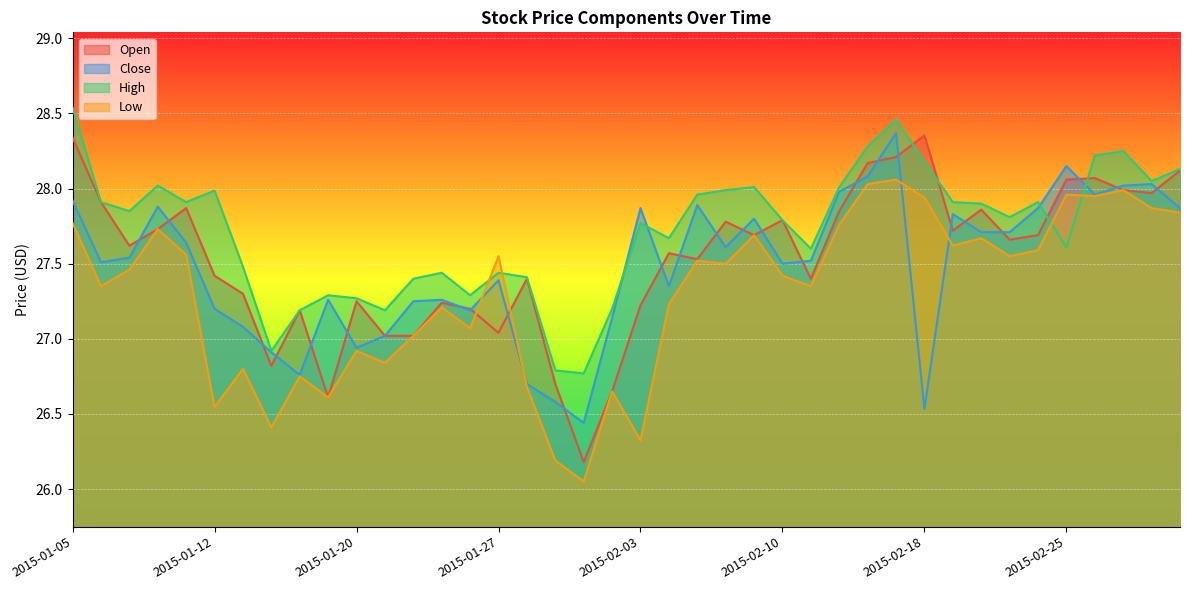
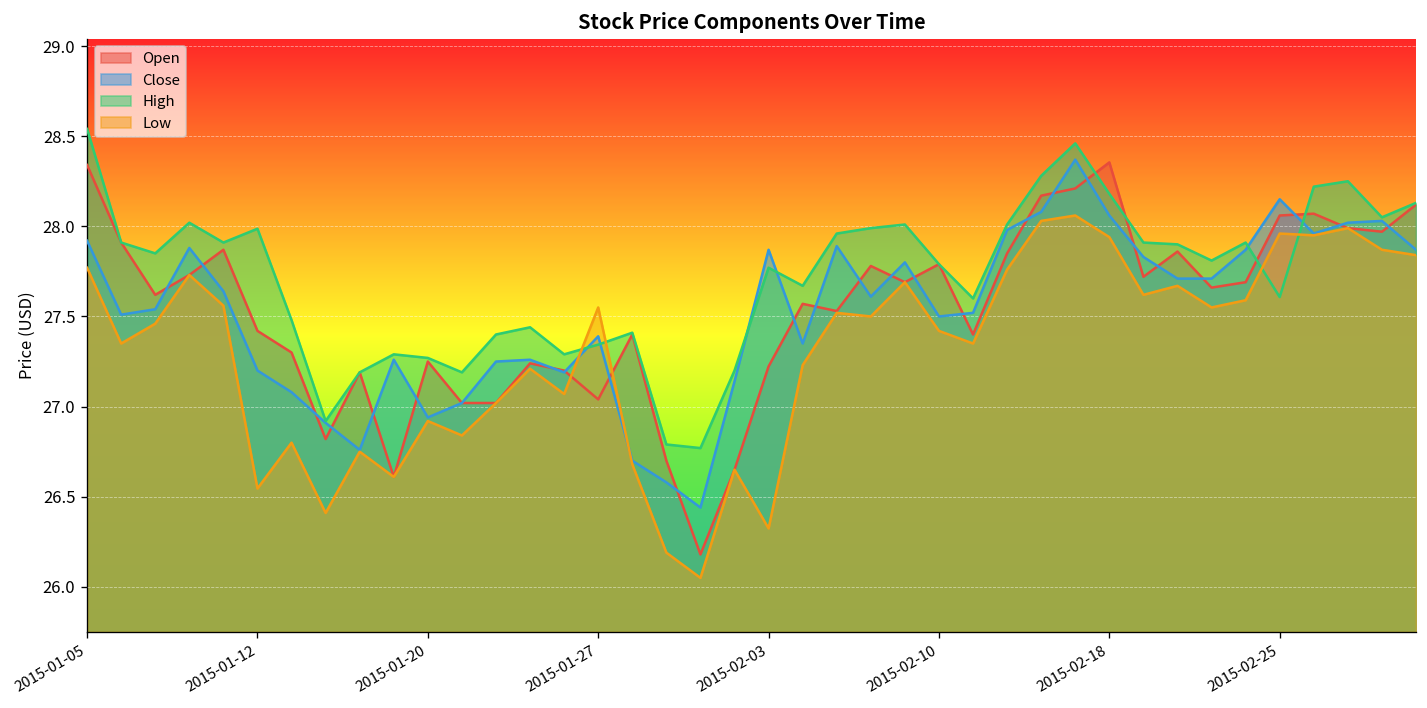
  {
    "Open": {
      "2015-01-05": 28.34,
      "2015-01-12": 27.42,
      "2015-01-20": 27.25,
      "2015-01-27": 27.04,
      "2015-02-03": 27.22,
      "2015-02-18": 28.35,
      "2015-02-25": 28.06
    },
    "Close": {
      "2015-01-05": 27.92,
      "2015-01-12": 27.20,
      "2015-01-20": 26.94,
      "2015-01-27": 27.39,
      "2015-02-03": 27.87,
      "2015-02-10": 27.50,
-     "2015-02-18": 26.53,
+     "2015-02-18": 28.06,
      "2015-02-25": 28.15
    },
    "High": {
      "2015-01-05": 28.54,
      "2015-01-12": 27.99,
      "2015-01-20": 27.27,
-     "2015-01-27": 27.44,
+     "2015-01-27": 27.34,
      "2015-02-03": 27.77,
      "2015-02-18": 28.18,
      "2015-02-25": 27.61
    },
    "Low": {
      "2015-01-05": 27.77,
      "2015-01-12": 26.55,
      "2015-01-20": 26.92,
      "2015-01-27": 27.55,
      "2015-02-03": 26.32,
      "2015-02-10": 27.42,
      "2015-02-18": 27.94,
      "2015-02-25": 27.96
    }
  }
